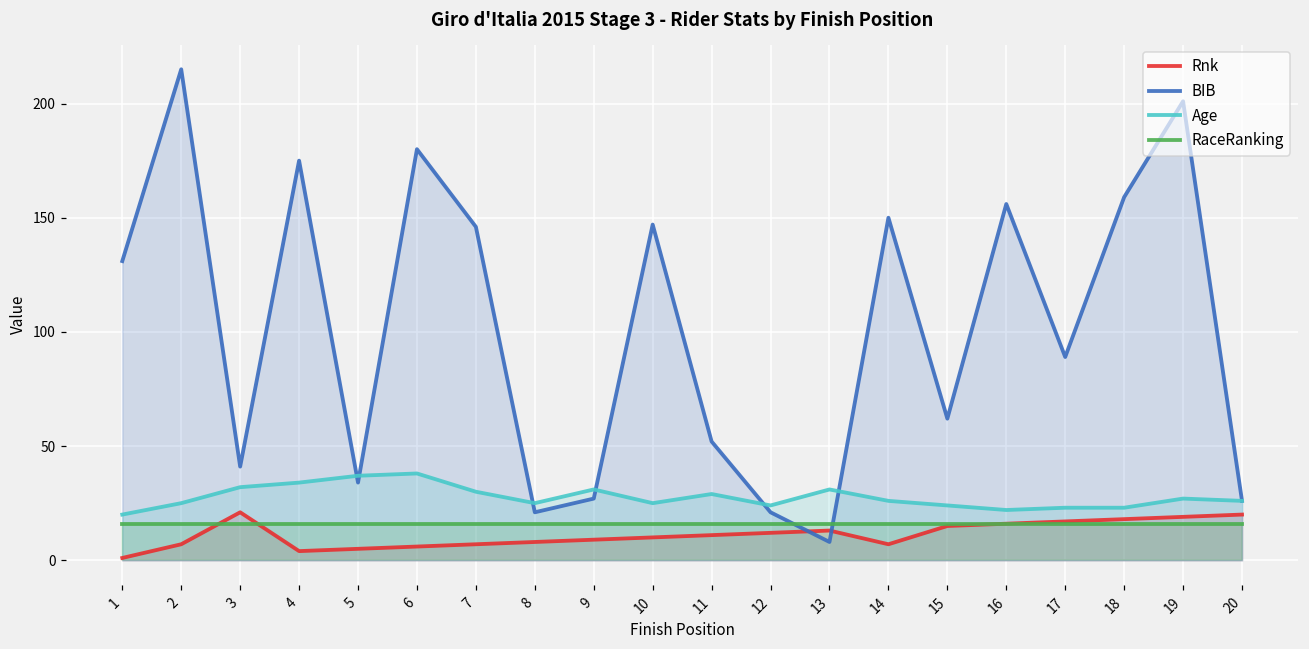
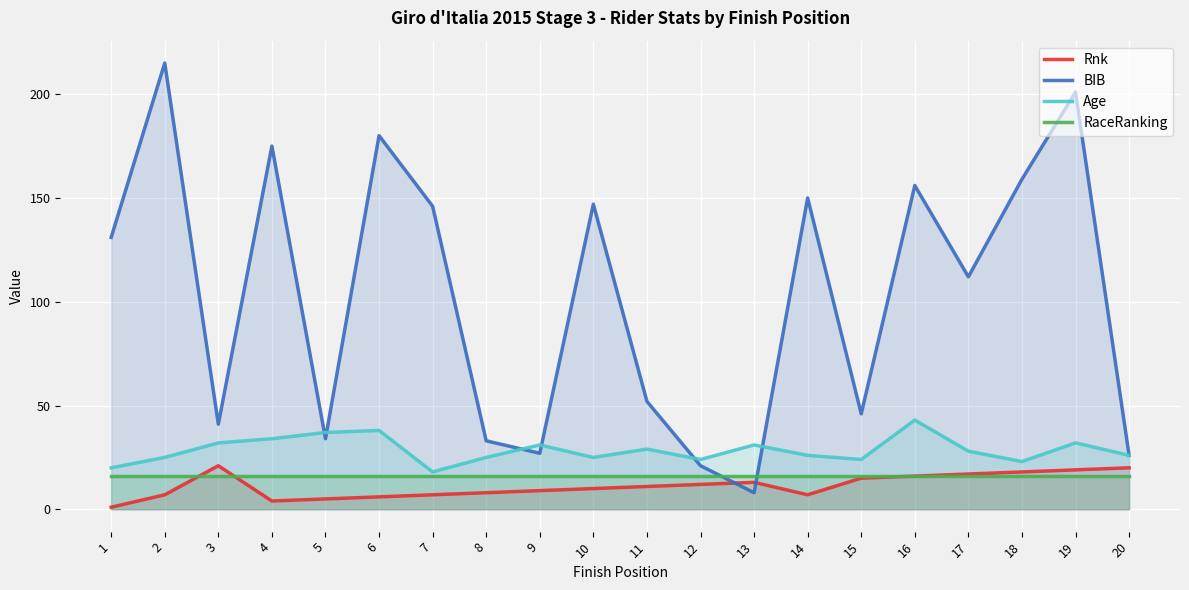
  {
    "Rnk": {
      "1": 1,
      "2": 7,
      "3": 21,
      "4": 4,
      "5": 5,
      "6": 6,
      "7": 7,
      "8": 8,
      "9": 9,
      "10": 10,
      "11": 11,
      "12": 12,
      "13": 13,
      "14": 7,
      "18": 18,
      "19": 19,
      "20": 20
    },
    "BIB": {
      "1": 131,
      "2": 215,
      "3": 41,
      "4": 175,
      "5": 34,
      "6": 180,
      "7": 146,
-     "8": 21,
+     "8": 33,
      "9": 27,
      "10": 147,
      "11": 52,
      "12": 21,
      "13": 8,
      "14": 150,
-     "15": 62,
+     "15": 46,
      "16": 156,
-     "17": 89,
+     "17": 112,
      "18": 159
    },
    "Age": {
      "1": 20,
      "2": 25,
      "3": 32,
      "4": 34,
      "5": 37,
      "6": 38,
-     "7": 30,
+     "7": 18,
      "8": 25,
      "9": 31,
      "10": 25,
      "11": 29,
      "12": 24,
      "13": 31,
      "14": 26,
      "15": 24,
-     "16": 22,
-     "17": 23,
+     "16": 43,
+     "17": 28,
      "18": 23,
-     "19": 27
+     "19": 32
    },
    "RaceRanking": {
      "1": 16,
      "2": 16,
      "3": 16,
      "4": 16,
      "5": 16,
      "6": 16,
      "7": 16,
      "8": 16,
      "9": 16,
      "10": 16,
      "11": 16,
      "12": 16,
      "13": 16,
      "14": 16,
      "18": 16,
      "19": 16,
      "20": 16
    }
  }
